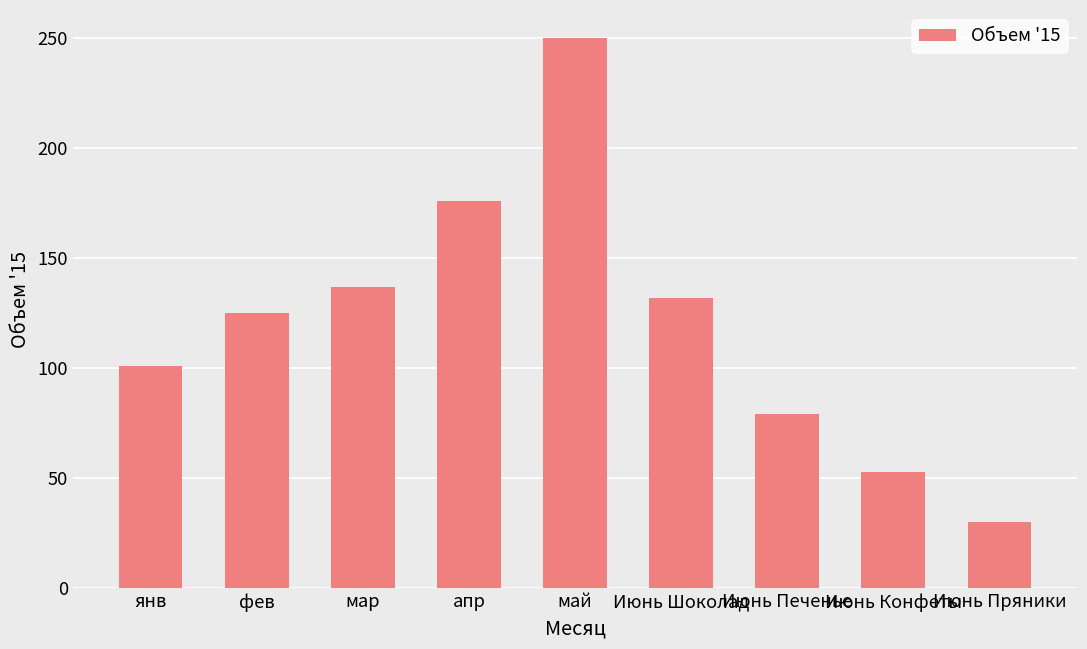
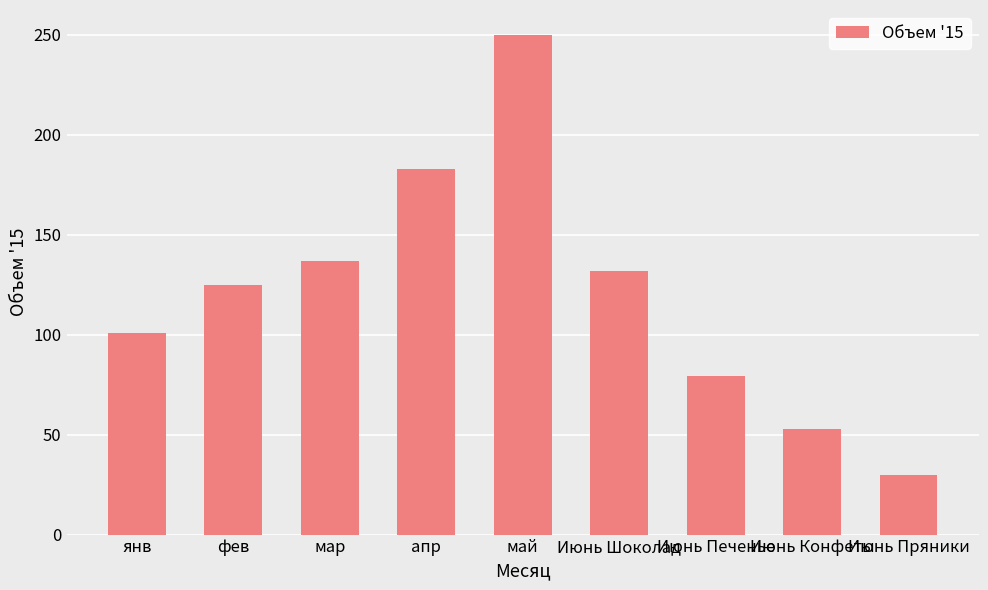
  {
    "янв": 101,
    "фев": 125,
    "мар": 137,
-   "апр": 176,
+   "апр": 183,
    "май": 250
  }
